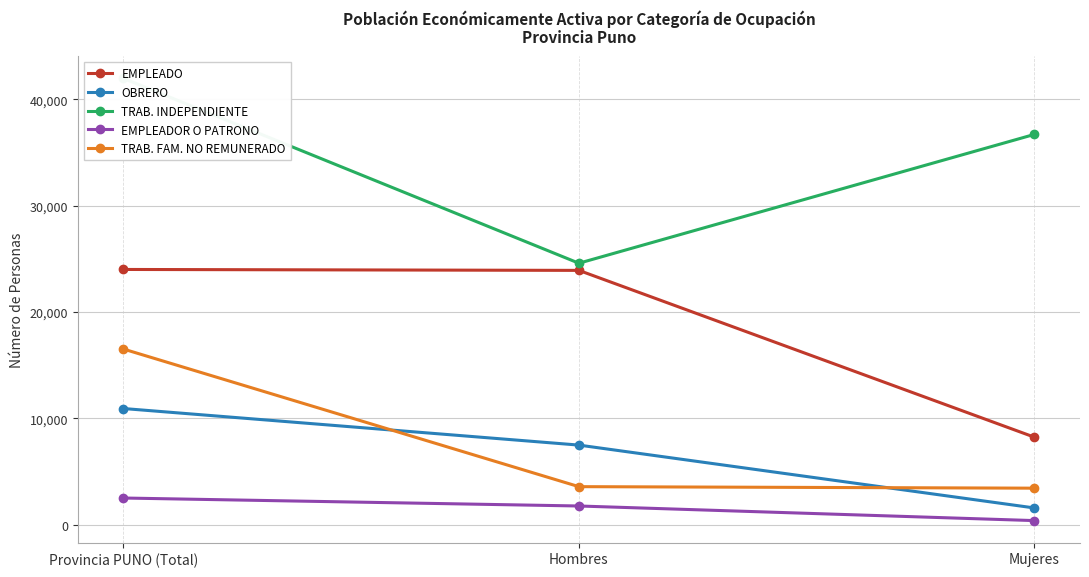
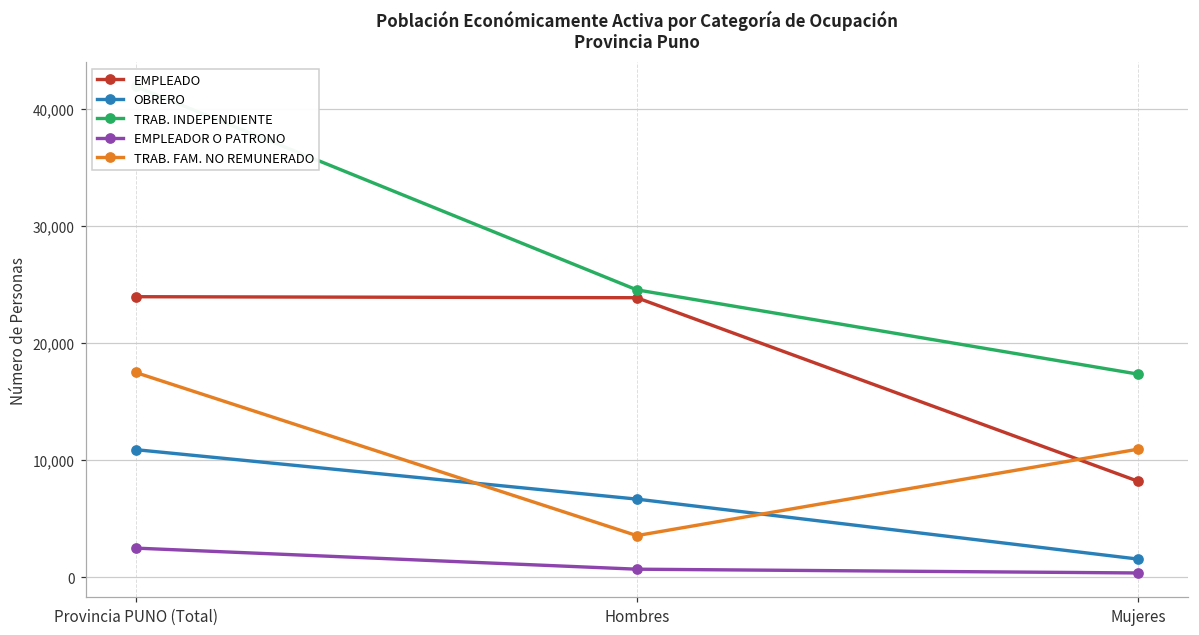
  {
    "EMPLEADO": {
      "Provincia PUNO (Total)": "24,000",
      "Hombres": "23,900",
      "Mujeres": "8,200"
    },
    "OBRERO": {
      "Provincia PUNO (Total)": "10,900",
-     "Hombres": "7,500",
+     "Hombres": "6,700",
      "Mujeres": "1,600"
    },
    "TRAB. INDEPENDIENTE": {
      "Hombres": "24,600",
-     "Mujeres": "36,700"
+     "Mujeres": "17,400"
    },
    "EMPLEADOR O PATRONO": {
      "Provincia PUNO (Total)": "2,500",
-     "Hombres": "1,800",
+     "Hombres": "700",
      "Mujeres": "400"
    },
    "TRAB. FAM. NO REMUNERADO": {
-     "Provincia PUNO (Total)": "16,500",
+     "Provincia PUNO (Total)": "17,500",
      "Hombres": "3,600",
-     "Mujeres": "3,400"
+     "Mujeres": "11,000"
    }
  }
